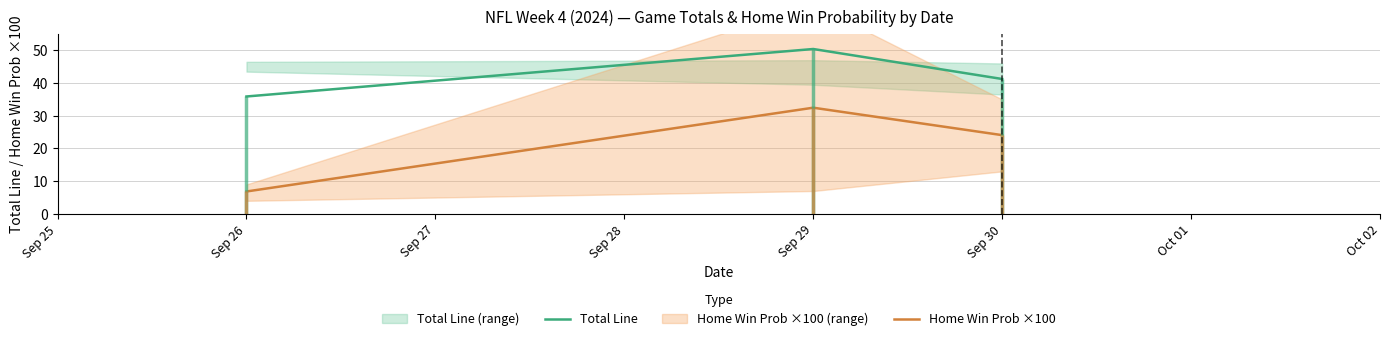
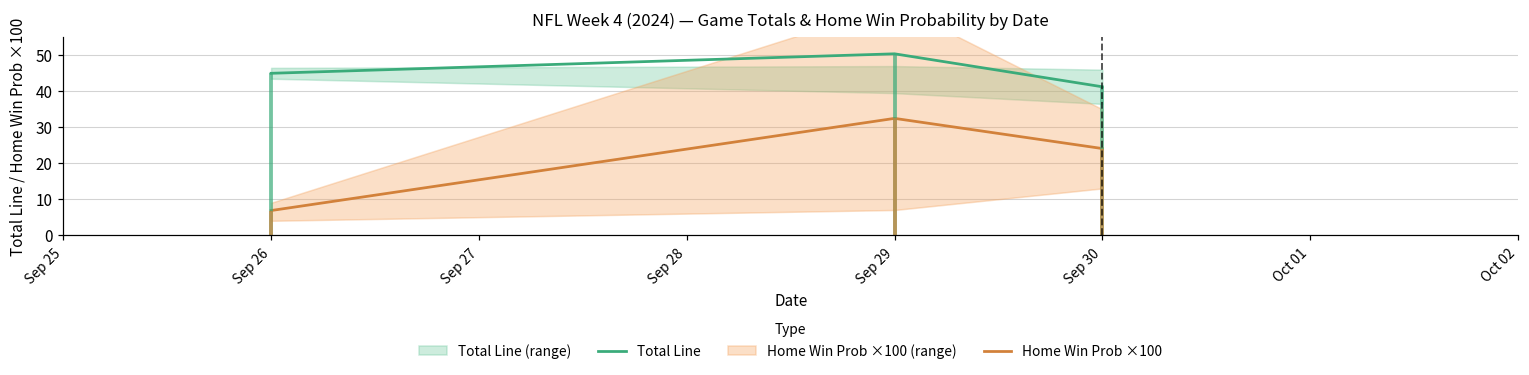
  {
    "Total Line": {
-     "Sep 26": 36,
+     "Sep 26": 45,
      "Sep 29": 50,
      "Sep 30": 41
    },
    "Home Win Prob ×100": {
      "Sep 26": 7,
      "Sep 29": 32,
      "Sep 30": 24
    }
  }
